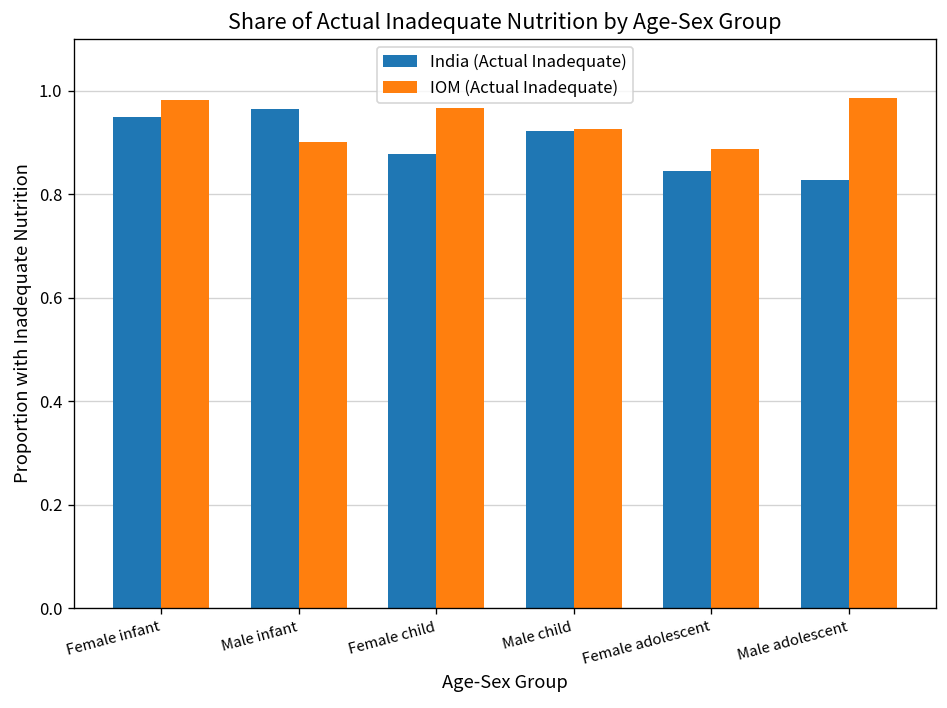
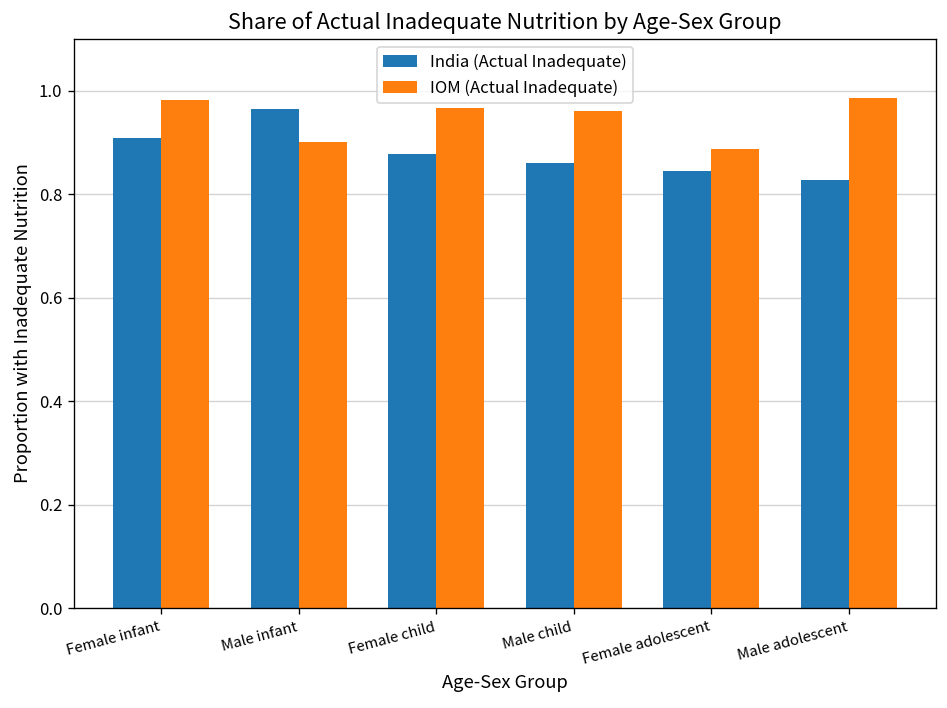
  {
    "India (Actual Inadequate)": {
-     "Female infant": 0.95,
+     "Female infant": 0.91,
      "Male infant": 0.97,
      "Female child": 0.88,
-     "Male child": 0.92,
+     "Male child": 0.86,
      "Female adolescent": 0.84,
      "Male adolescent": 0.83
    },
    "IOM (Actual Inadequate)": {
      "Female infant": 0.98,
      "Male infant": 0.90,
      "Female child": 0.97,
-     "Male child": 0.93,
+     "Male child": 0.96,
      "Female adolescent": 0.89,
      "Male adolescent": 0.99
    }
  }
